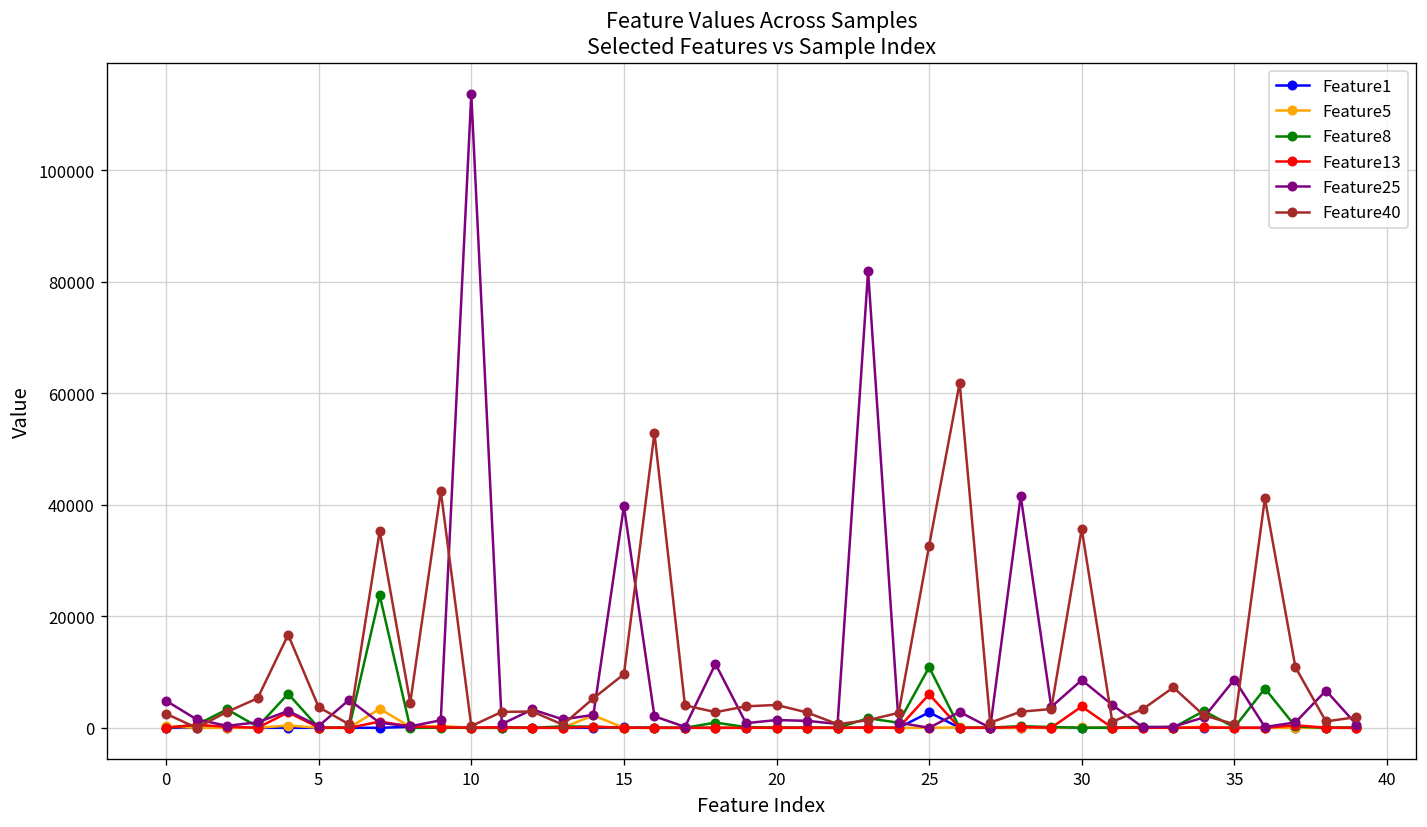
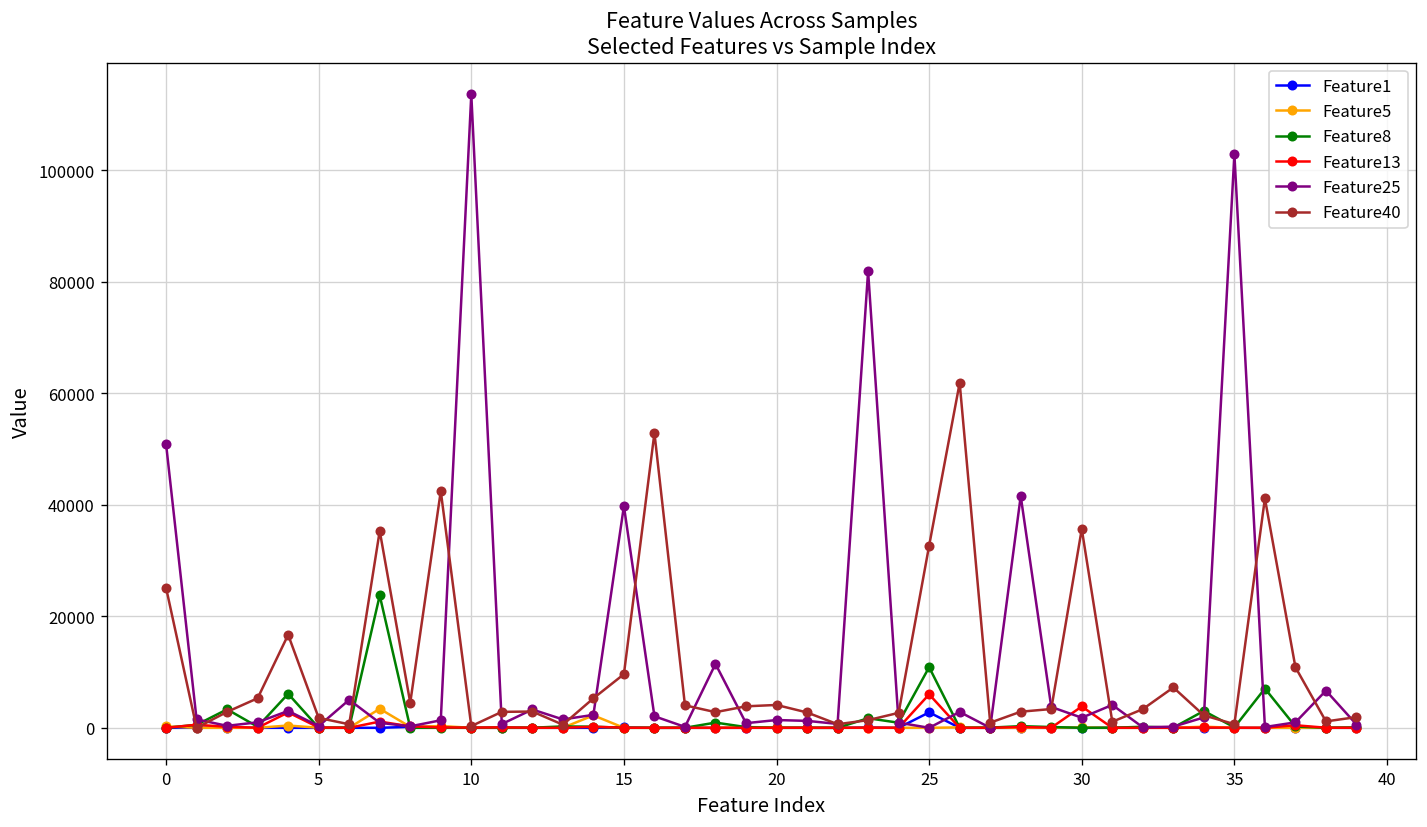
  {
    "Feature1": {
      "25": 3000
    },
    "Feature8": {
      "25": 11000
    },
    "Feature13": {
      "25": 6000,
      "30": 4000
    },
    "Feature25": {
-     "0": 5000,
+     "0": 51000,
      "10": 114000,
      "15": 40000,
      "20": 1000,
-     "30": 9000,
-     "35": 9000
+     "30": 2000,
+     "35": 103000
    },
    "Feature40": {
-     "0": 3000,
-     "5": 4000,
+     "0": 25000,
+     "5": 2000,
      "15": 10000,
      "20": 4000,
      "25": 33000,
      "30": 36000,
      "35": 1000
    }
  }
